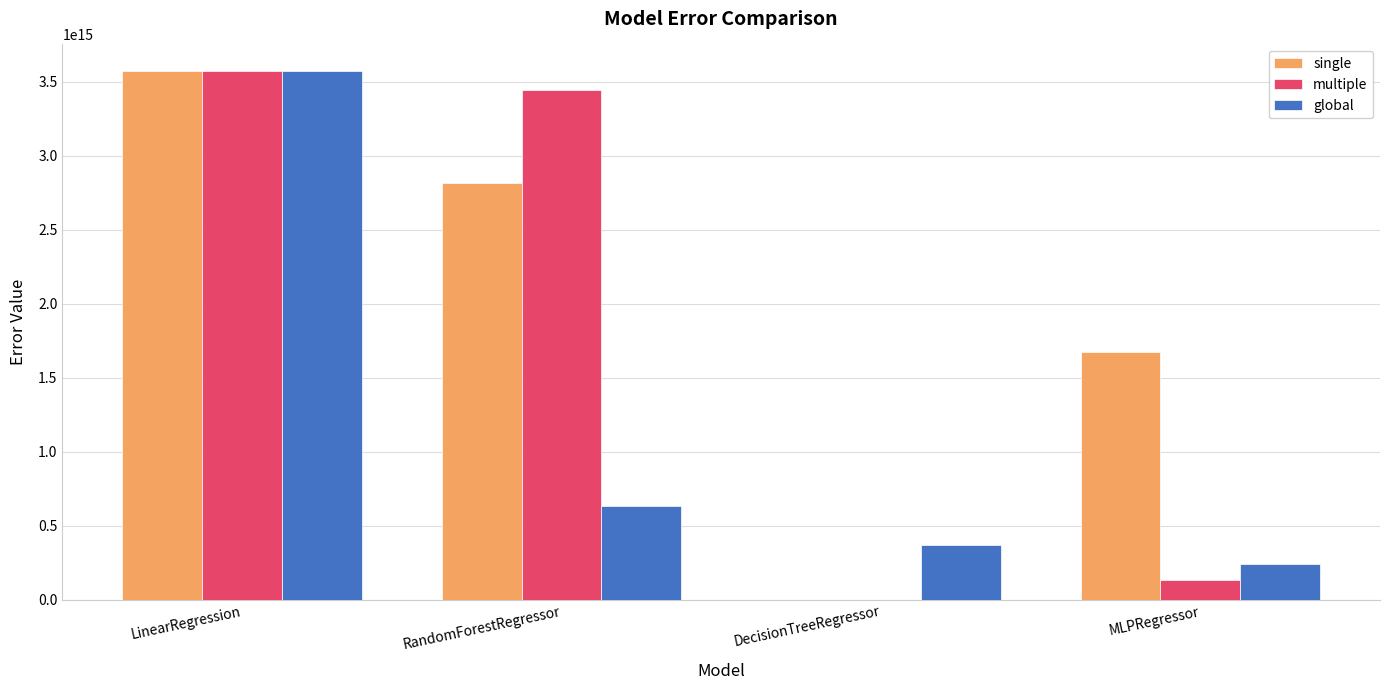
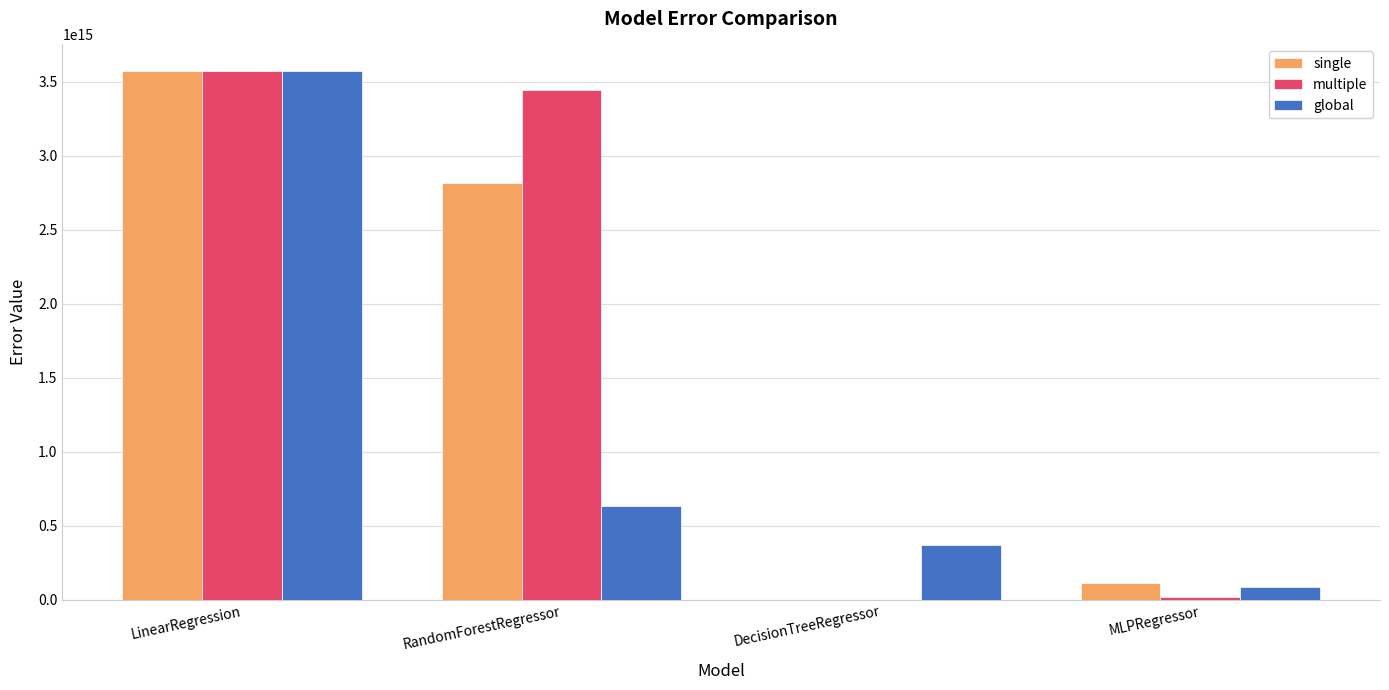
  {
    "single": {
      "LinearRegression": 3570000000000000,
      "RandomForestRegressor": 2820000000000000,
-     "MLPRegressor": 1670000000000000
+     "MLPRegressor": 110000000000000
    },
    "multiple": {
      "LinearRegression": 3570000000000000,
      "RandomForestRegressor": 3450000000000000,
-     "MLPRegressor": 140000000000000
+     "MLPRegressor": 20000000000000
    },
    "global": {
      "LinearRegression": 3570000000000000,
      "RandomForestRegressor": 640000000000000,
      "DecisionTreeRegressor": 370000000000000,
-     "MLPRegressor": 240000000000000
+     "MLPRegressor": 90000000000000
    }
  }
